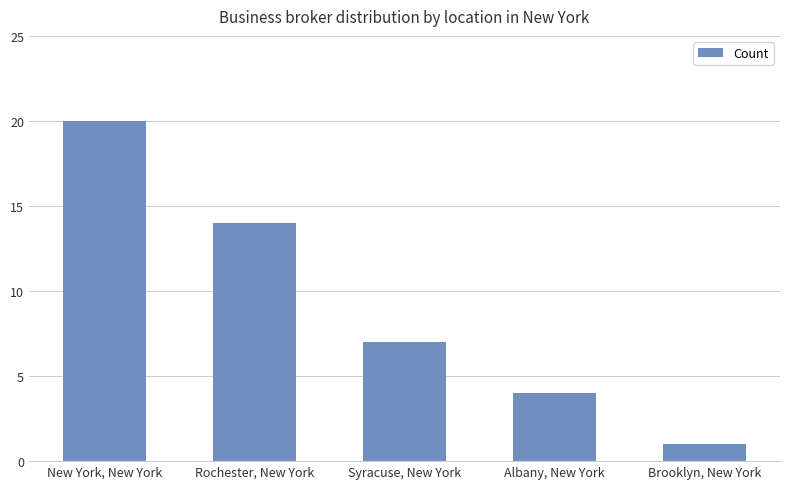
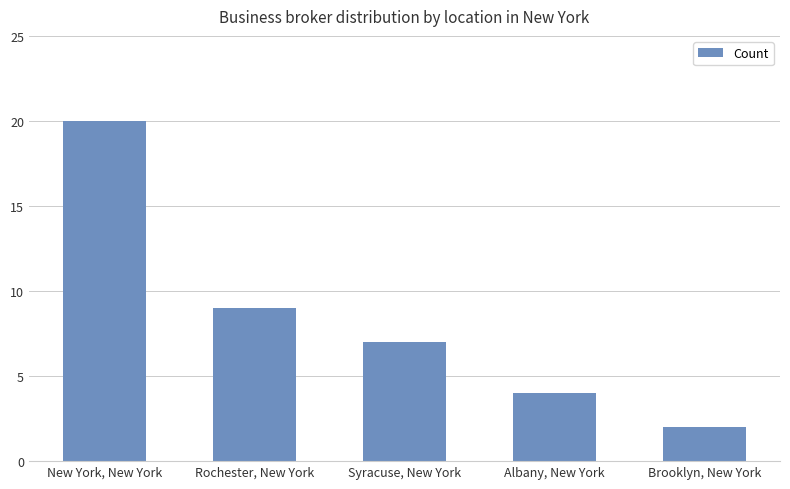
  {
    "New York, New York": 20,
-   "Rochester, New York": 14,
+   "Rochester, New York": 9,
    "Syracuse, New York": 7,
    "Albany, New York": 4,
-   "Brooklyn, New York": 1
+   "Brooklyn, New York": 2
  }
